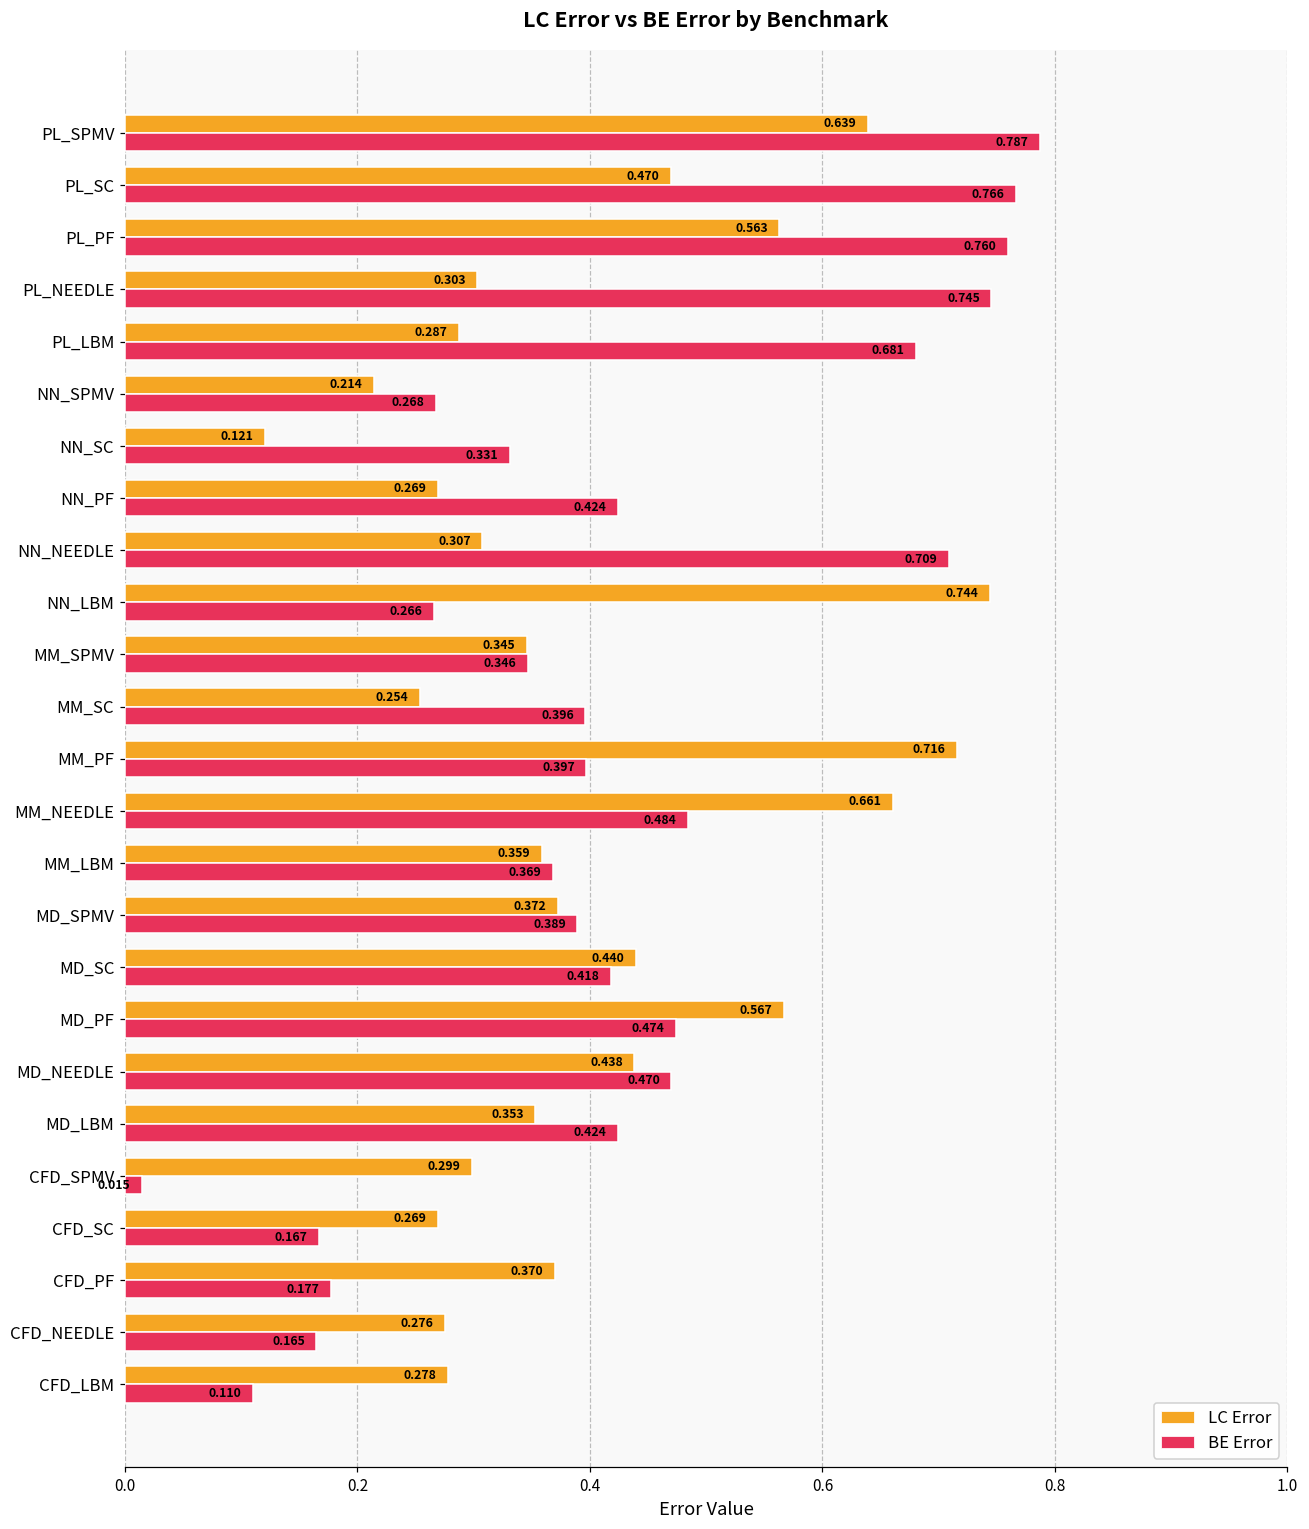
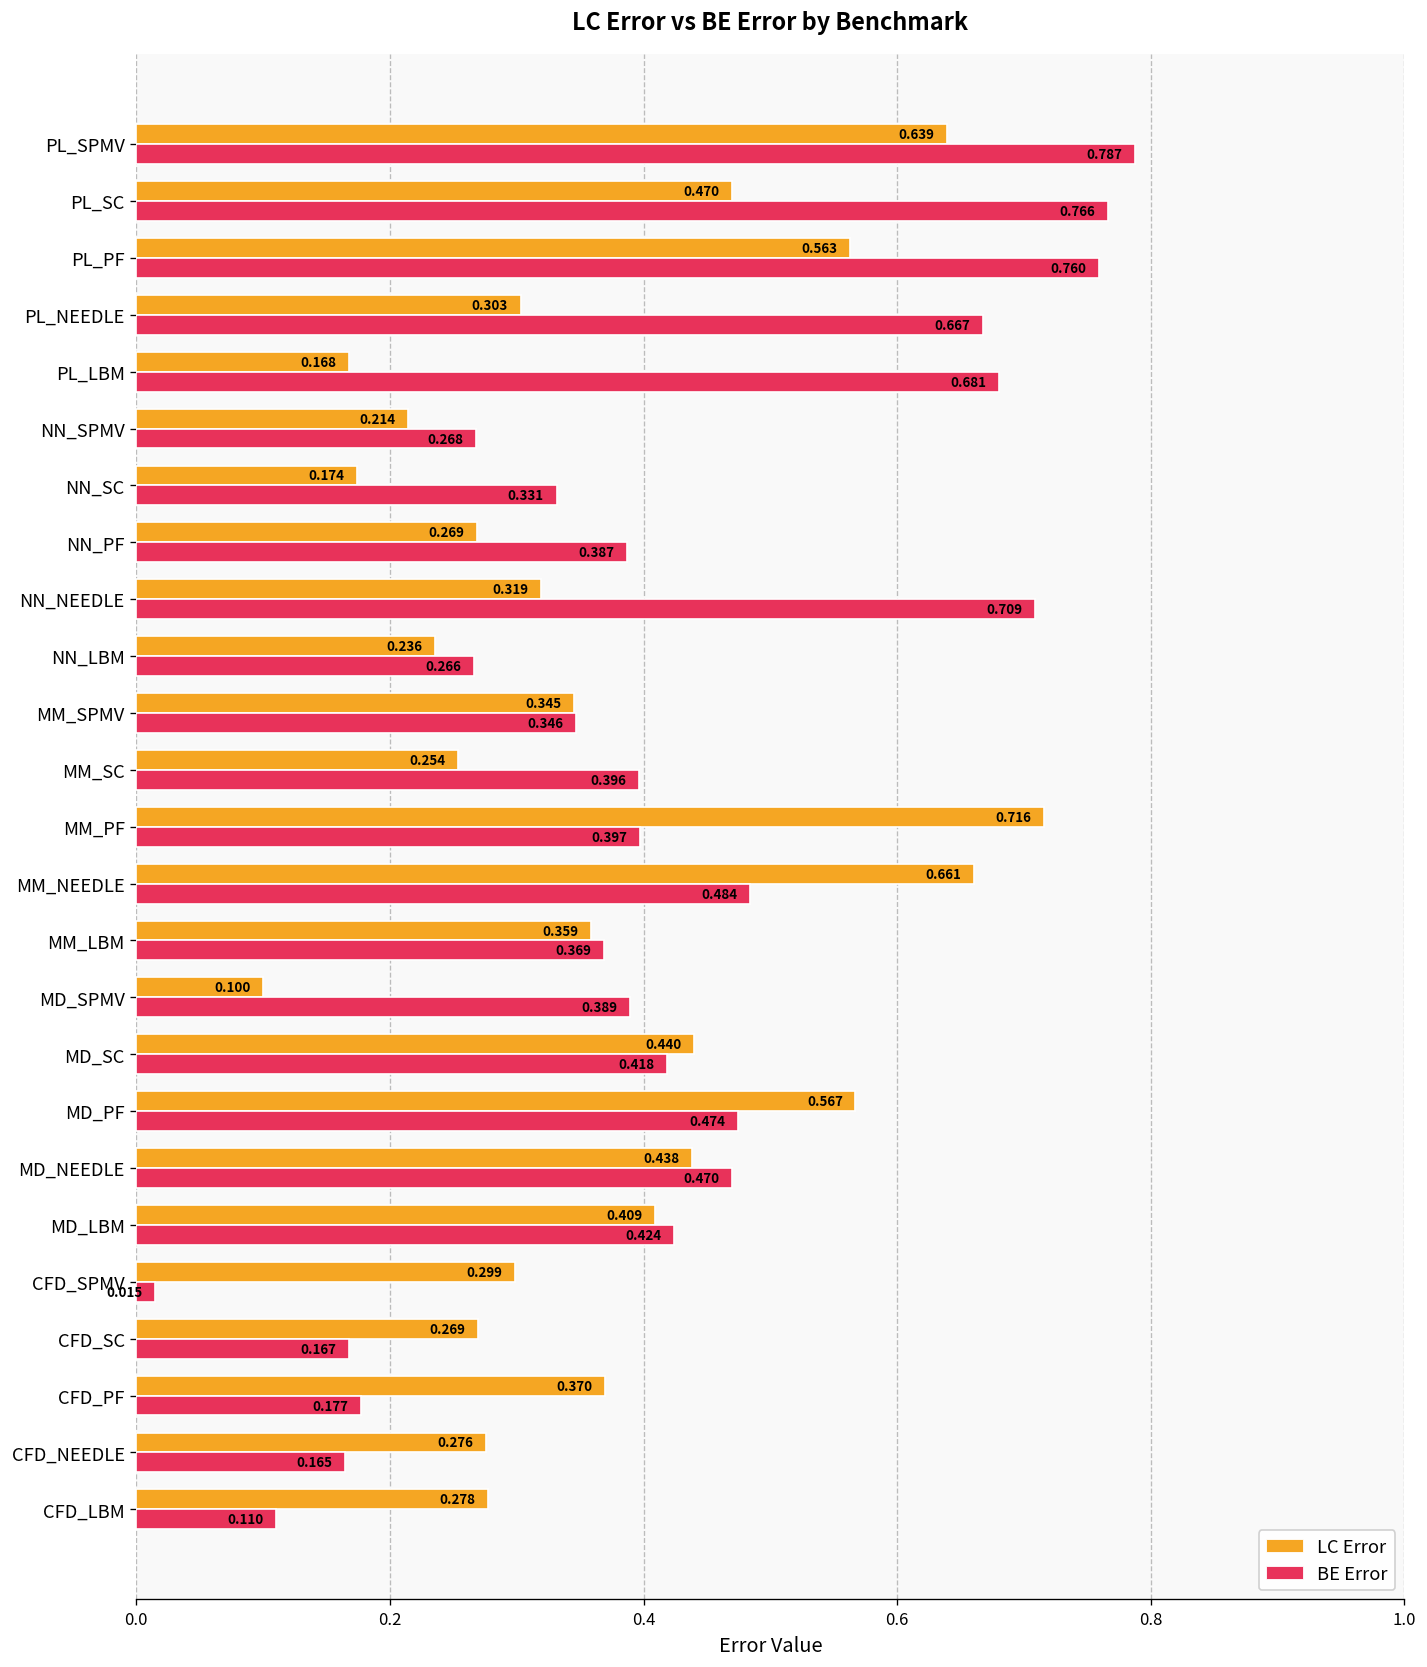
  {
    "LC Error": {
      "PL_SPMV": 0.639,
      "PL_SC": 0.470,
      "PL_PF": 0.563,
      "PL_NEEDLE": 0.303,
-     "PL_LBM": 0.287,
+     "PL_LBM": 0.168,
      "NN_SPMV": 0.214,
-     "NN_SC": 0.121,
+     "NN_SC": 0.174,
      "NN_PF": 0.269,
-     "NN_NEEDLE": 0.307,
-     "NN_LBM": 0.744,
+     "NN_NEEDLE": 0.319,
+     "NN_LBM": 0.236,
      "MM_SPMV": 0.345,
      "MM_SC": 0.254,
      "MM_PF": 0.716,
      "MM_NEEDLE": 0.661,
      "MM_LBM": 0.359,
-     "MD_SPMV": 0.372,
+     "MD_SPMV": 0.100,
      "MD_SC": 0.440,
      "MD_PF": 0.567,
      "MD_NEEDLE": 0.438,
-     "MD_LBM": 0.353,
+     "MD_LBM": 0.409,
      "CFD_SPMV": 0.299,
      "CFD_SC": 0.269,
      "CFD_PF": 0.370,
      "CFD_NEEDLE": 0.276,
      "CFD_LBM": 0.278
    },
    "BE Error": {
      "PL_SPMV": 0.787,
      "PL_SC": 0.766,
      "PL_PF": 0.760,
-     "PL_NEEDLE": 0.745,
+     "PL_NEEDLE": 0.667,
      "PL_LBM": 0.681,
      "NN_SPMV": 0.268,
      "NN_SC": 0.331,
-     "NN_PF": 0.424,
+     "NN_PF": 0.387,
      "NN_NEEDLE": 0.709,
      "NN_LBM": 0.266,
      "MM_SPMV": 0.346,
      "MM_SC": 0.396,
      "MM_PF": 0.397,
      "MM_NEEDLE": 0.484,
      "MM_LBM": 0.369,
      "MD_SPMV": 0.389,
      "MD_SC": 0.418,
      "MD_PF": 0.474,
      "MD_NEEDLE": 0.470,
      "MD_LBM": 0.424,
      "CFD_SPMV": 0.015,
      "CFD_SC": 0.167,
      "CFD_PF": 0.177,
      "CFD_NEEDLE": 0.165,
      "CFD_LBM": 0.110
    }
  }
